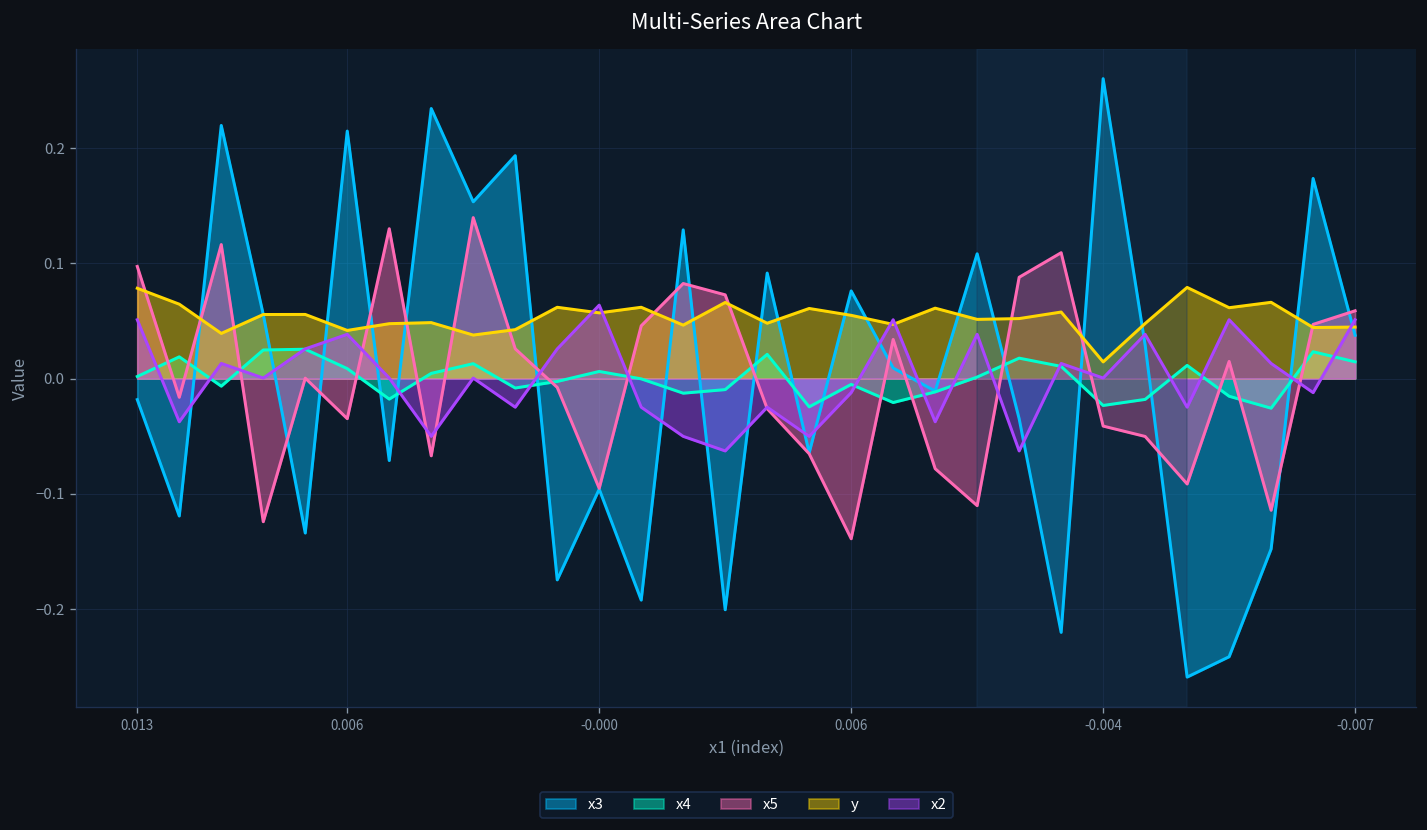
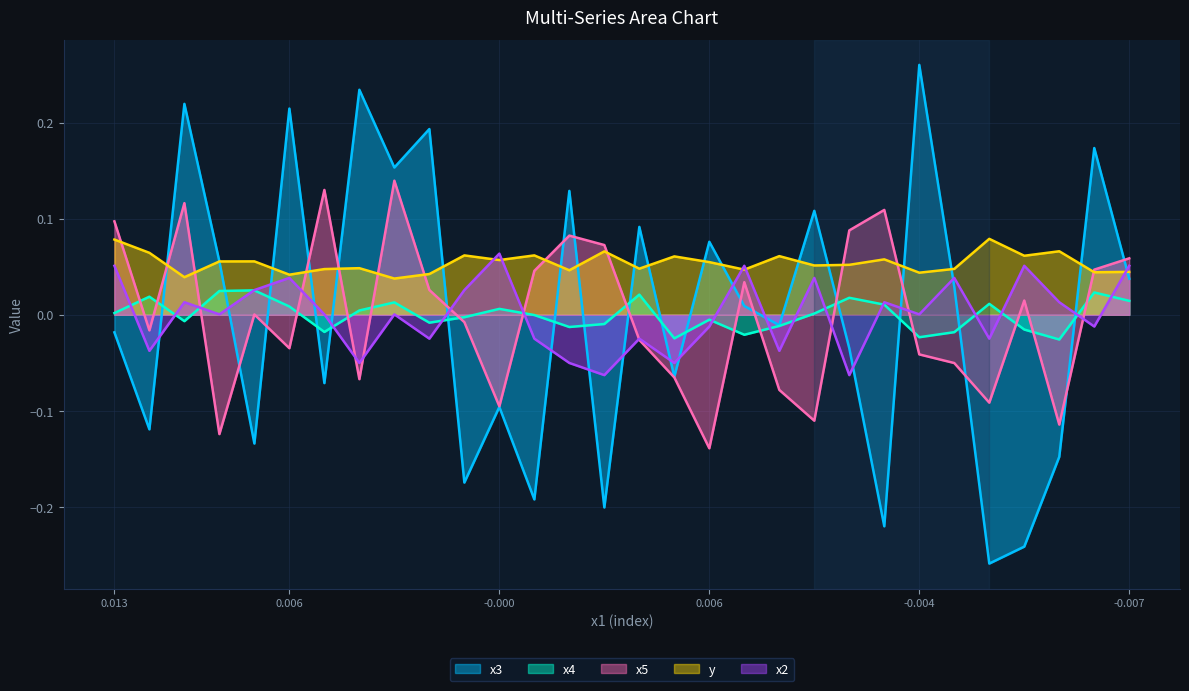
  {
    "y": {
      "0.013": 0.08,
      "-0.000": 0.06,
-     "-0.004": 0.01,
+     "-0.004": 0.04,
      "-0.007": 0.04
    }
  }
